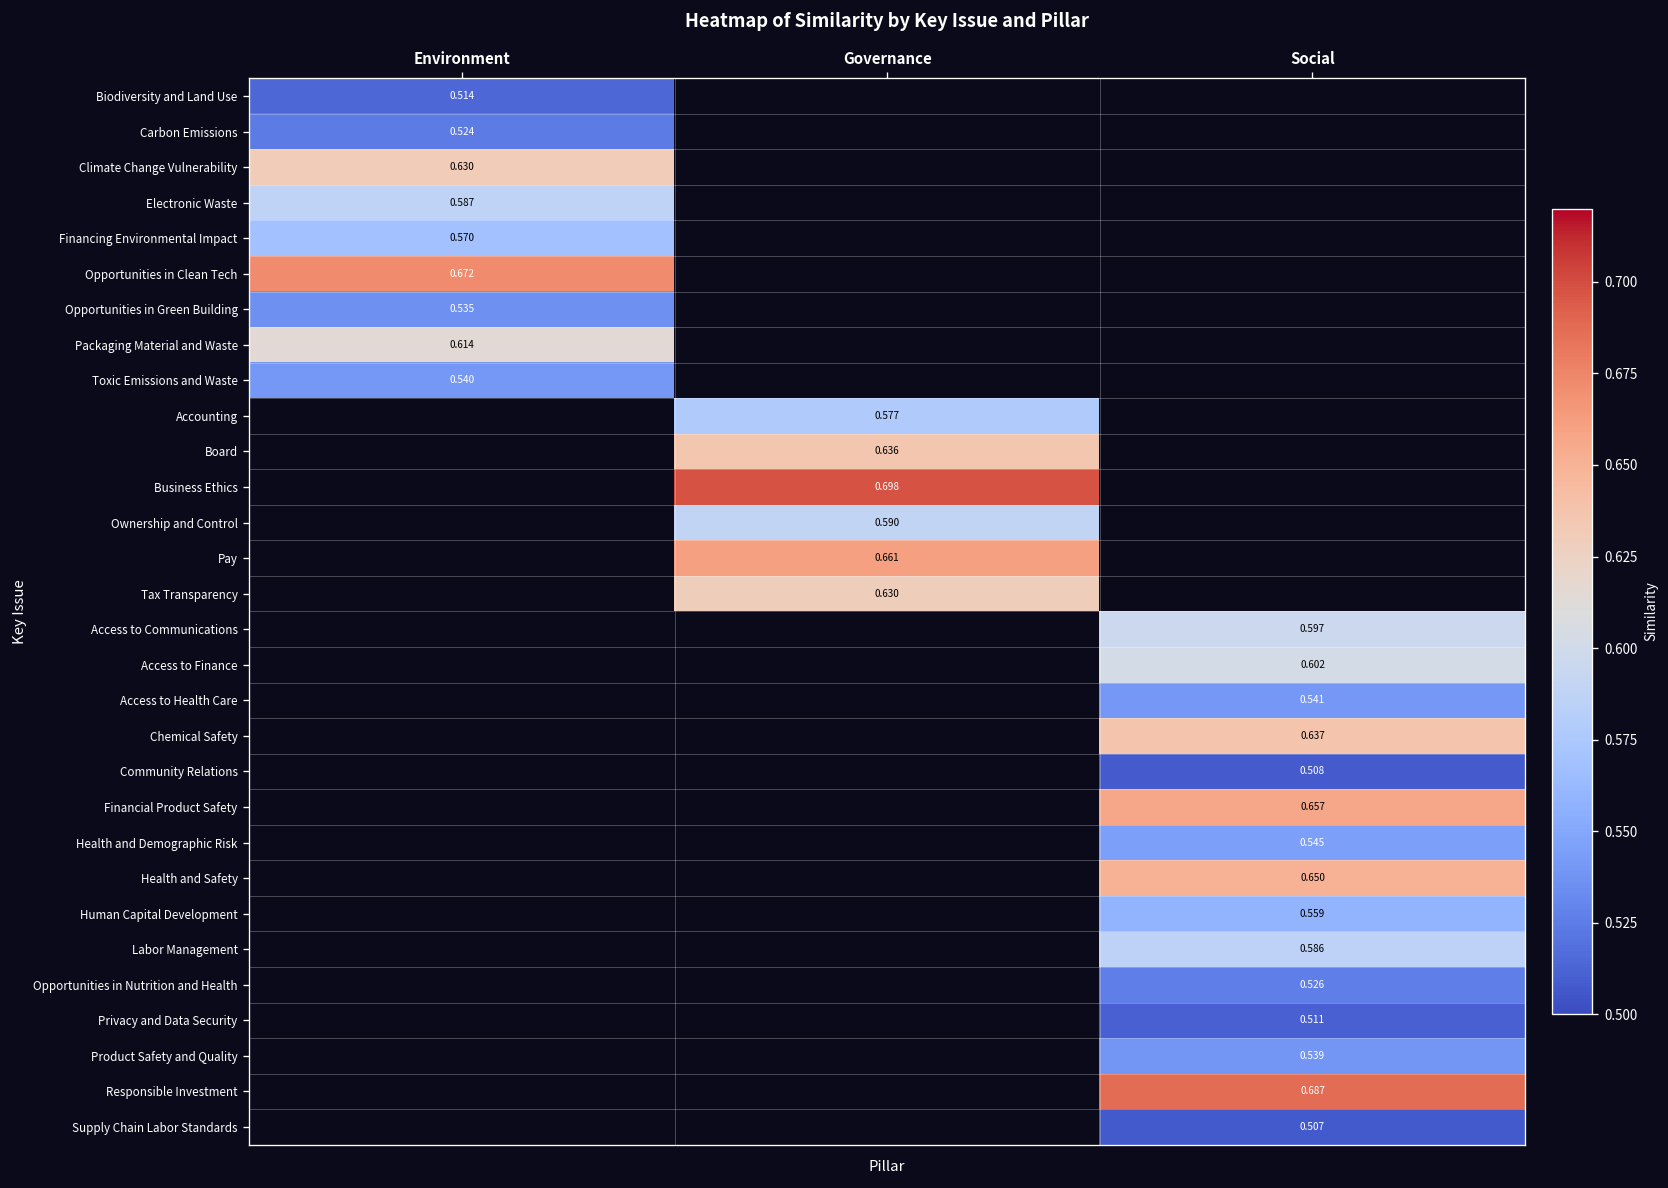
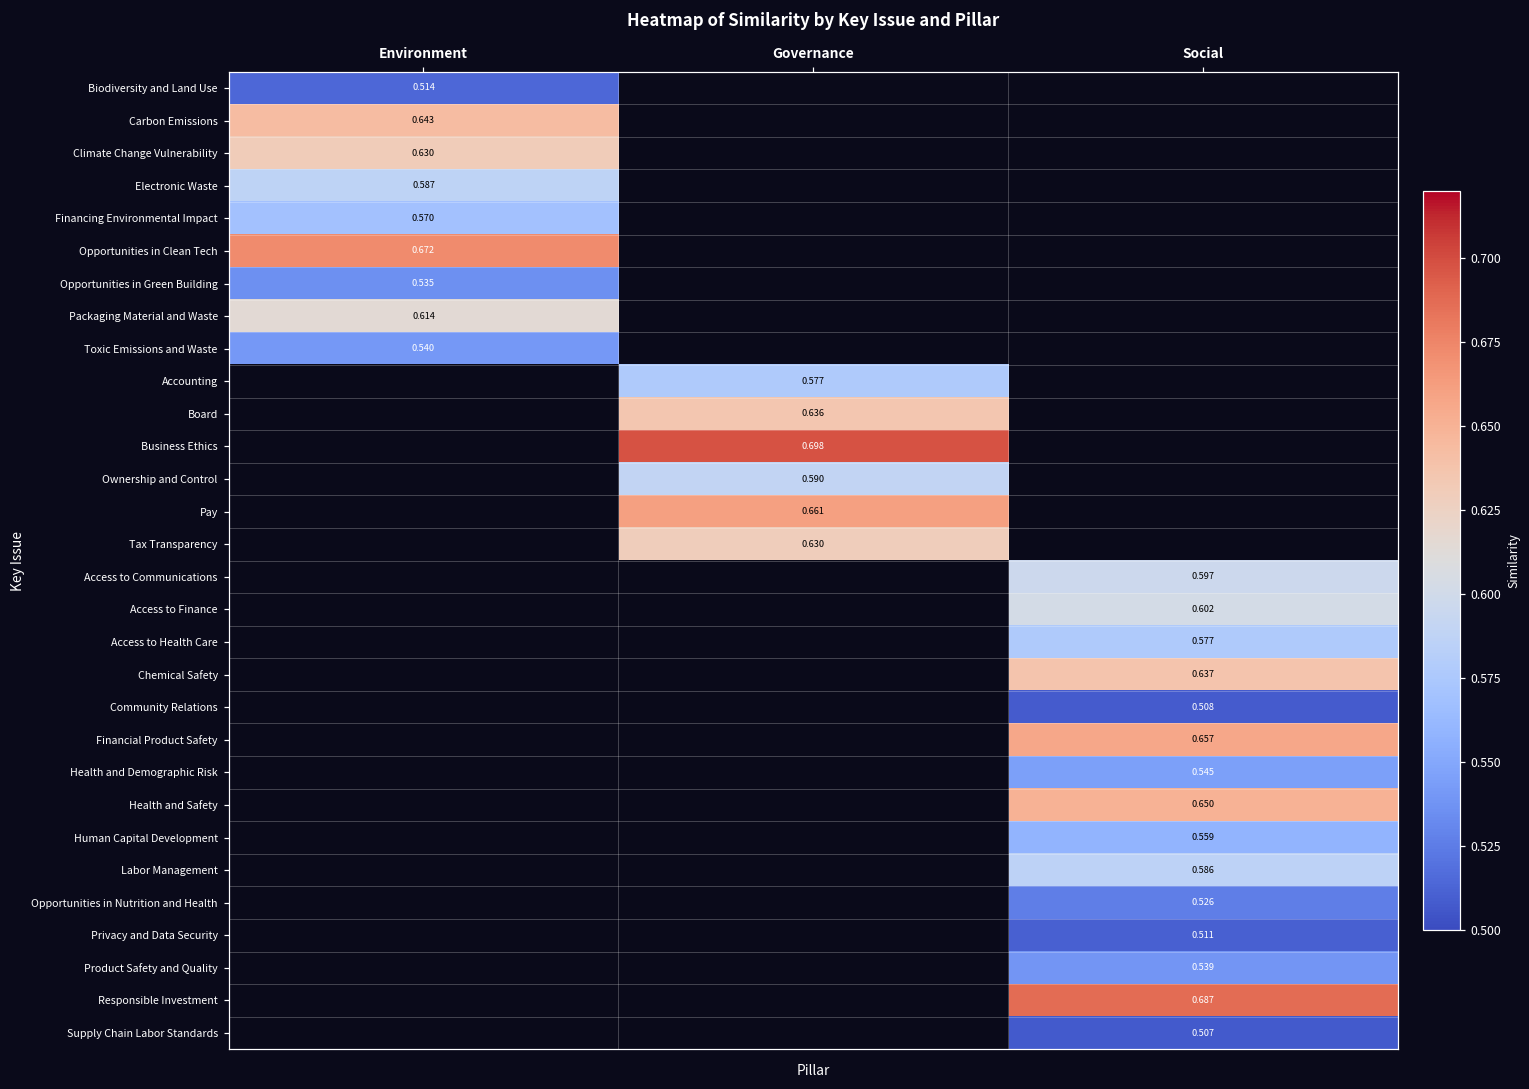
  {
    "Biodiversity and Land Use": {
      "Environment": 0.514
    },
    "Carbon Emissions": {
-     "Environment": 0.524
+     "Environment": 0.643
    },
    "Climate Change Vulnerability": {
      "Environment": 0.630
    },
    "Electronic Waste": {
      "Environment": 0.587
    },
    "Financing Environmental Impact": {
      "Environment": 0.570
    },
    "Opportunities in Clean Tech": {
      "Environment": 0.672
    },
    "Opportunities in Green Building": {
      "Environment": 0.535
    },
    "Packaging Material and Waste": {
      "Environment": 0.614
    },
    "Toxic Emissions and Waste": {
      "Environment": 0.540
    },
    "Accounting": {
      "Governance": 0.577
    },
    "Board": {
      "Governance": 0.636
    },
    "Business Ethics": {
      "Governance": 0.698
    },
    "Ownership and Control": {
      "Governance": 0.590
    },
    "Pay": {
      "Governance": 0.661
    },
    "Tax Transparency": {
      "Governance": 0.630
    },
    "Access to Communications": {
      "Social": 0.597
    },
    "Access to Finance": {
      "Social": 0.602
    },
    "Access to Health Care": {
-     "Social": 0.541
+     "Social": 0.577
    },
    "Chemical Safety": {
      "Social": 0.637
    },
    "Community Relations": {
      "Social": 0.508
    },
    "Financial Product Safety": {
      "Social": 0.657
    },
    "Health and Demographic Risk": {
      "Social": 0.545
    },
    "Health and Safety": {
      "Social": 0.650
    },
    "Human Capital Development": {
      "Social": 0.559
    },
    "Labor Management": {
      "Social": 0.586
    },
    "Opportunities in Nutrition and Health": {
      "Social": 0.526
    },
    "Privacy and Data Security": {
      "Social": 0.511
    },
    "Product Safety and Quality": {
      "Social": 0.539
    },
    "Responsible Investment": {
      "Social": 0.687
    },
    "Supply Chain Labor Standards": {
      "Social": 0.507
    }
  }
